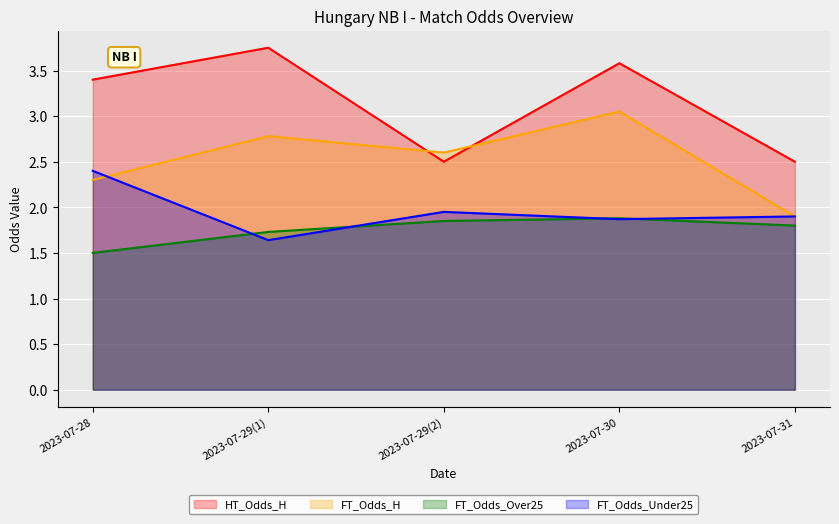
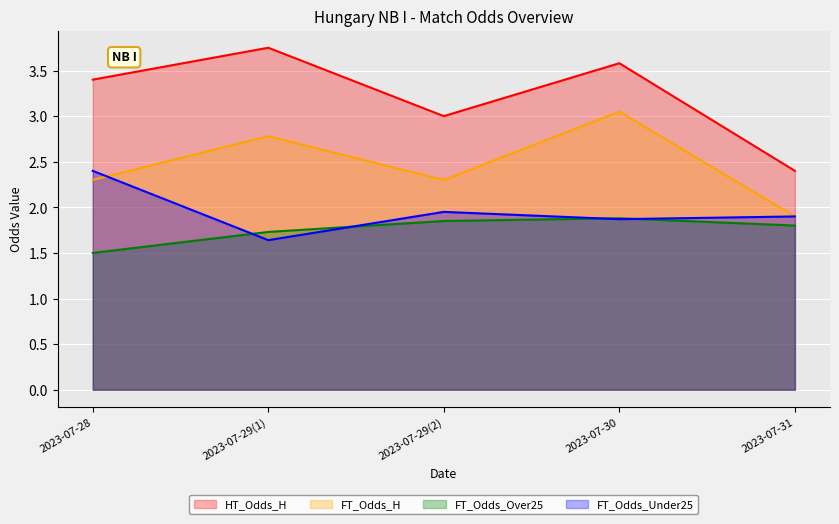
  {
    "HT_Odds_H": {
      "2023-07-28": 3.4,
      "2023-07-29(1)": 3.8,
-     "2023-07-29(2)": 2.5,
+     "2023-07-29(2)": 3.0,
      "2023-07-30": 3.6,
-     "2023-07-31": 2.5
+     "2023-07-31": 2.4
    },
    "FT_Odds_H": {
      "2023-07-28": 2.3,
      "2023-07-29(1)": 2.8,
-     "2023-07-29(2)": 2.6,
+     "2023-07-29(2)": 2.3,
      "2023-07-30": 3.1
    },
    "FT_Odds_Over25": {
      "2023-07-28": 1.5,
      "2023-07-29(1)": 1.7,
      "2023-07-29(2)": 1.9,
      "2023-07-31": 1.8
    },
    "FT_Odds_Under25": {
      "2023-07-28": 2.4,
      "2023-07-29(1)": 1.6,
      "2023-07-29(2)": 2.0
    }
  }
